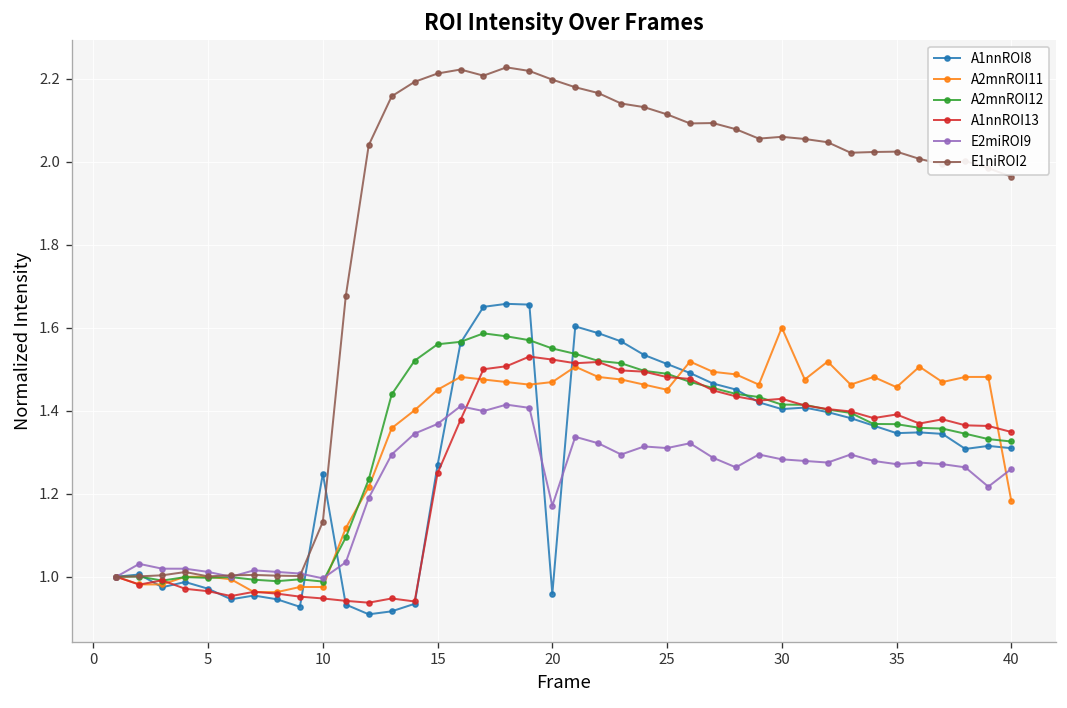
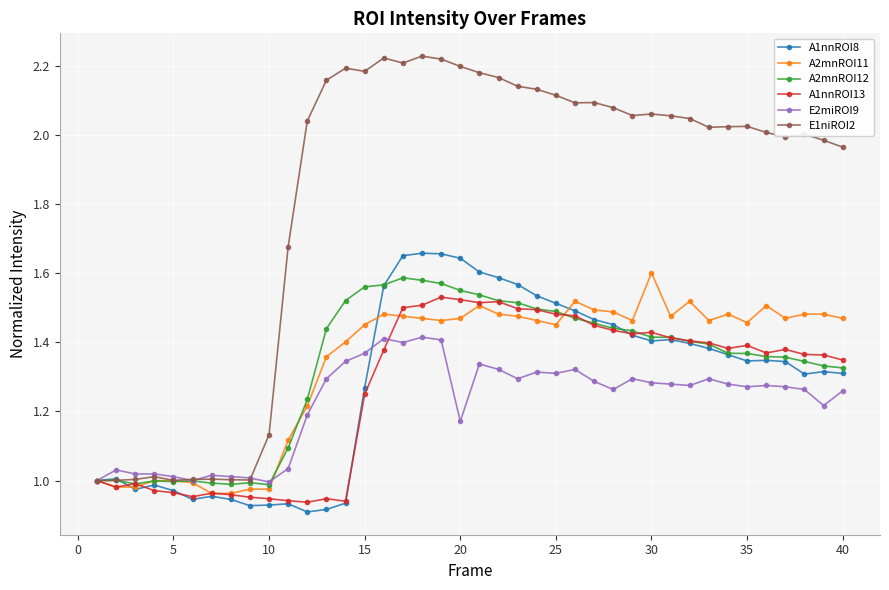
  {
    "A1nnROI8": {
-     "10": 1.25,
+     "10": 0.93,
      "15": 1.27,
-     "20": 0.96,
+     "20": 1.64,
      "25": 1.51,
      "30": 1.40,
      "35": 1.35,
      "40": 1.31
    },
    "A2mnROI11": {
      "10": 0.98,
      "15": 1.45,
      "20": 1.47,
      "25": 1.45,
      "30": 1.60,
      "35": 1.46,
-     "40": 1.18
+     "40": 1.47
    },
    "A2mnROI12": {
      "10": 0.99,
      "15": 1.56,
      "20": 1.55,
      "25": 1.49,
      "30": 1.41,
      "35": 1.37,
      "40": 1.33
    },
    "A1nnROI13": {
      "10": 0.95,
      "15": 1.25,
      "20": 1.52,
      "25": 1.48,
      "30": 1.43,
      "35": 1.39,
      "40": 1.35
    },
    "E2miROI9": {
      "5": 1.01,
      "10": 1.00,
      "15": 1.37,
      "20": 1.17,
      "25": 1.31,
      "30": 1.28,
      "35": 1.27,
      "40": 1.26
    },
    "E1niROI2": {
      "10": 1.13,
-     "15": 2.21,
+     "15": 2.18,
      "20": 2.20,
      "25": 2.11,
      "30": 2.06,
      "35": 2.02,
      "40": 1.96
    }
  }
